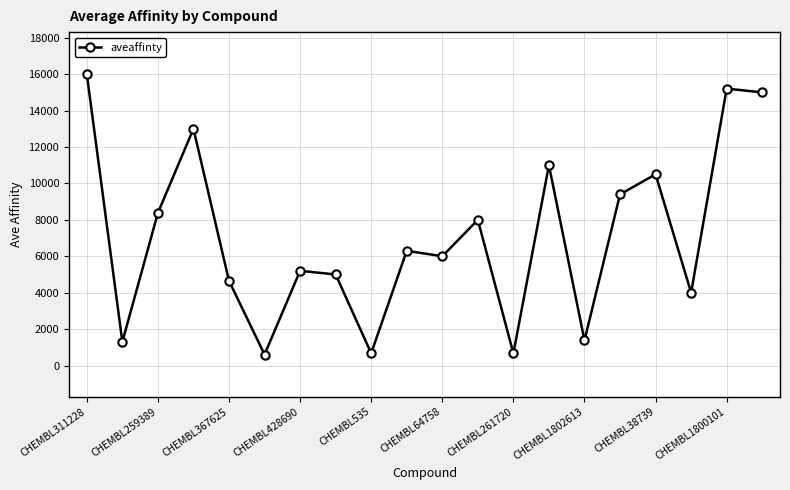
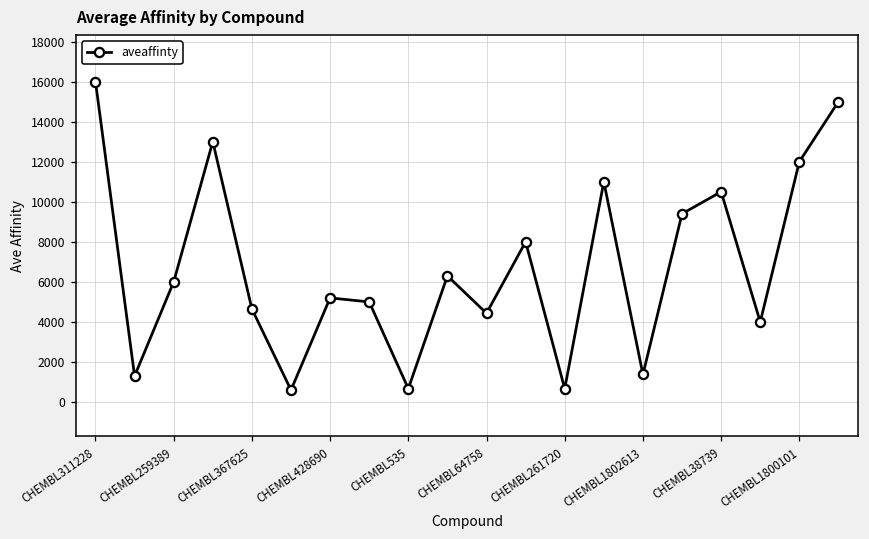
  {
    "CHEMBL311228": 16000,
-   "CHEMBL259389": 8400,
+   "CHEMBL259389": 6000,
    "CHEMBL367625": 4600,
    "CHEMBL428690": 5200,
    "CHEMBL535": 700,
-   "CHEMBL64758": 6000,
+   "CHEMBL64758": 4400,
    "CHEMBL261720": 700,
    "CHEMBL1802613": 1400,
    "CHEMBL38739": 10500,
-   "CHEMBL1800101": 15200
+   "CHEMBL1800101": 12000
  }
